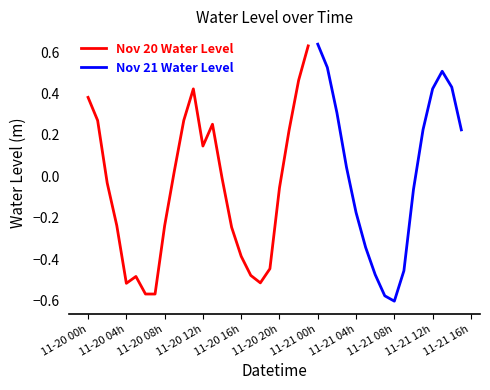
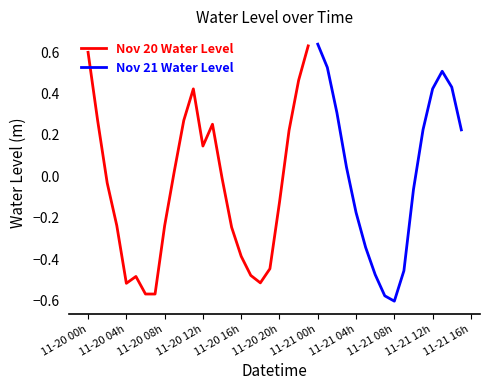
  {
    "Nov 20 Water Level": {
-     "11-20 00h": 0.38,
+     "11-20 00h": 0.60,
      "11-20 04h": -0.52,
      "11-20 08h": -0.24,
      "11-20 12h": 0.15,
      "11-20 16h": -0.39,
-     "11-20 20h": -0.06
+     "11-20 20h": -0.13
    },
    "Nov 21 Water Level": {
      "11-21 00h": 0.64,
      "11-21 04h": -0.17,
      "11-21 08h": -0.60,
      "11-21 12h": 0.42
    }
  }
